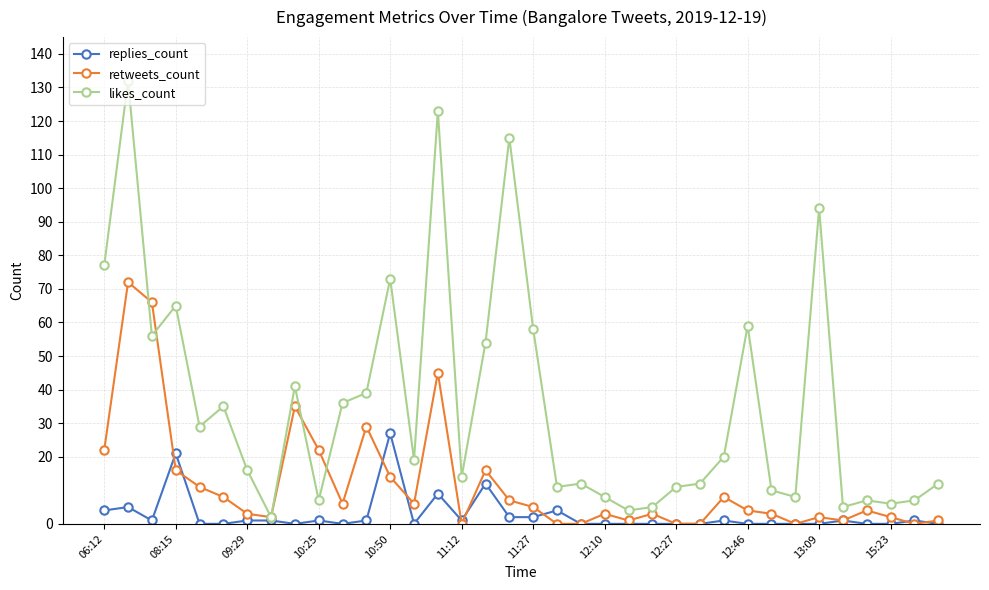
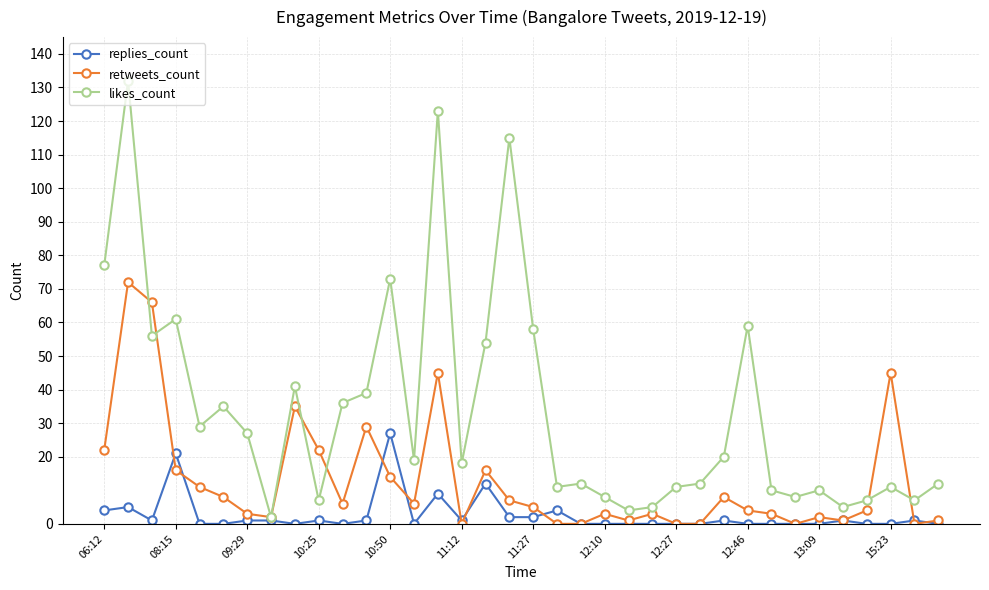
  {
    "replies_count": {
      "06:12": 4,
      "08:15": 21,
      "09:29": 1,
      "10:25": 1,
      "10:50": 27,
      "11:12": 1,
      "11:27": 2,
      "12:10": 0,
      "12:46": 0,
      "13:09": 0,
      "15:23": 0
    },
    "retweets_count": {
      "06:12": 22,
      "08:15": 16,
      "09:29": 3,
      "10:25": 22,
      "10:50": 14,
      "11:12": 0,
      "11:27": 5,
      "12:10": 3,
      "12:46": 4,
      "13:09": 2,
-     "15:23": 2
+     "15:23": 45
    },
    "likes_count": {
      "06:12": 77,
-     "08:15": 65,
-     "09:29": 16,
+     "08:15": 61,
+     "09:29": 27,
      "10:25": 7,
      "10:50": 73,
-     "11:12": 14,
+     "11:12": 18,
      "11:27": 58,
      "12:10": 8,
      "12:46": 59,
-     "13:09": 94,
-     "15:23": 6
+     "13:09": 10,
+     "15:23": 11
    }
  }
